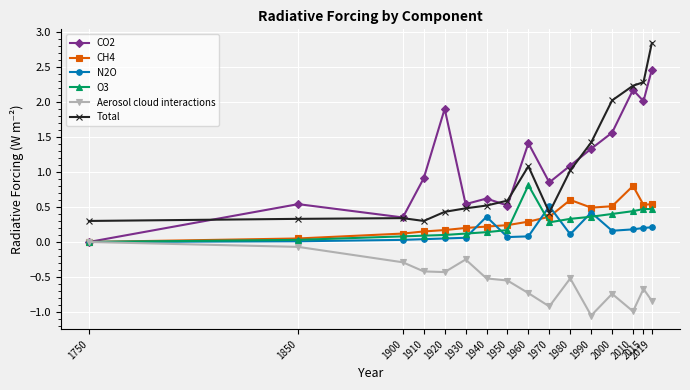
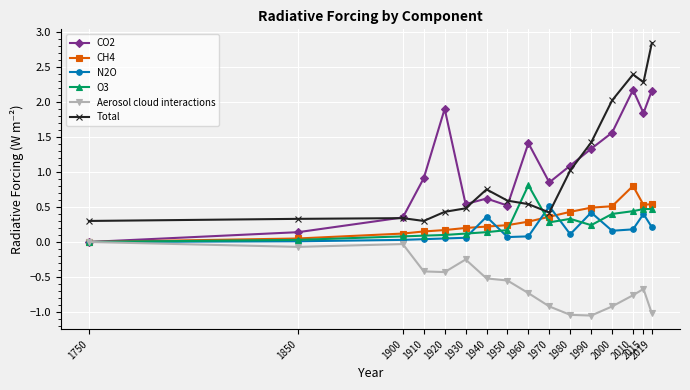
  {
    "CO2": {
-     "1850": 0.5,
+     "1850": 0.1,
      "1910": 0.9,
      "1920": 1.9,
      "1930": 0.5,
      "1940": 0.6,
      "1950": 0.5,
      "1960": 1.4,
      "1970": 0.9,
      "1980": 1.1,
      "1990": 1.3,
      "2000": 1.6,
      "2010": 2.2,
-     "2015": 2.0,
-     "2019": 2.5
+     "2015": 1.8,
+     "2019": 2.2
    },
    "CH4": {
      "1900": 0.1,
      "1910": 0.2,
      "1920": 0.2,
      "1930": 0.2,
      "1940": 0.2,
      "1950": 0.2,
      "1960": 0.3,
      "1970": 0.4,
-     "1980": 0.6,
+     "1980": 0.4,
      "1990": 0.5,
      "2000": 0.5,
      "2010": 0.8,
      "2015": 0.5,
      "2019": 0.5
    },
    "N2O": {
      "1900": 0.0,
      "1910": 0.0,
      "1920": 0.1,
      "1930": 0.1,
      "1940": 0.4,
      "1950": 0.1,
      "1960": 0.1,
      "1970": 0.5,
      "1980": 0.1,
      "1990": 0.4,
      "2000": 0.2,
      "2010": 0.2,
-     "2015": 0.2,
+     "2015": 0.4,
      "2019": 0.2
    },
    "O3": {
      "1900": 0.1,
      "1910": 0.1,
      "1920": 0.1,
      "1930": 0.1,
      "1940": 0.1,
      "1950": 0.2,
      "1960": 0.8,
      "1970": 0.3,
      "1980": 0.3,
-     "1990": 0.4,
+     "1990": 0.2,
      "2000": 0.4,
      "2010": 0.4,
      "2015": 0.5,
      "2019": 0.5
    },
    "Aerosol cloud interactions": {
      "1850": -0.1,
-     "1900": -0.3,
+     "1900": 0.0,
      "1910": -0.4,
      "1920": -0.4,
      "1930": -0.3,
      "1940": -0.5,
      "1950": -0.6,
      "1960": -0.7,
      "1970": -0.9,
-     "1980": -0.5,
+     "1980": -1.0,
      "1990": -1.1,
-     "2000": -0.7,
-     "2010": -1.0,
+     "2000": -0.9,
+     "2010": -0.8,
      "2015": -0.7,
-     "2019": -0.8
+     "2019": -1.0
    },
    "Total": {
      "1750": 0.3,
      "1850": 0.3,
      "1910": 0.3,
      "1920": 0.4,
      "1930": 0.5,
-     "1940": 0.5,
+     "1940": 0.8,
      "1950": 0.6,
-     "1960": 1.1,
+     "1960": 0.5,
      "1970": 0.4,
      "1980": 1.0,
      "1990": 1.4,
      "2000": 2.0,
-     "2010": 2.2,
+     "2010": 2.4,
      "2015": 2.3,
      "2019": 2.8
    }
  }
